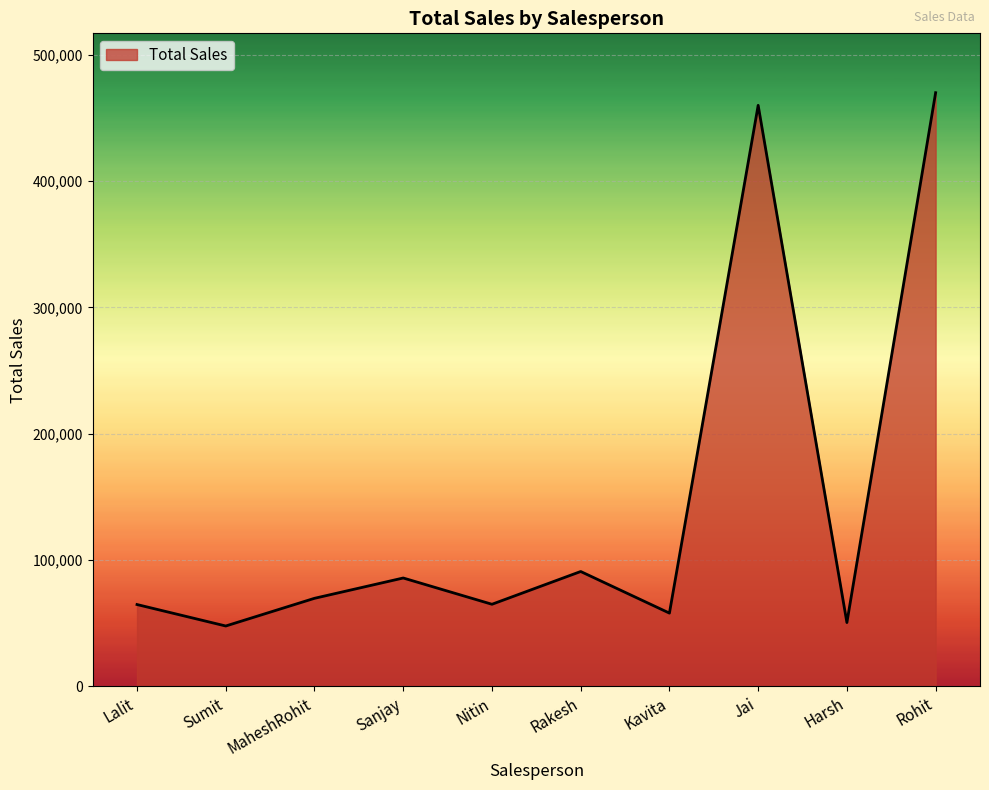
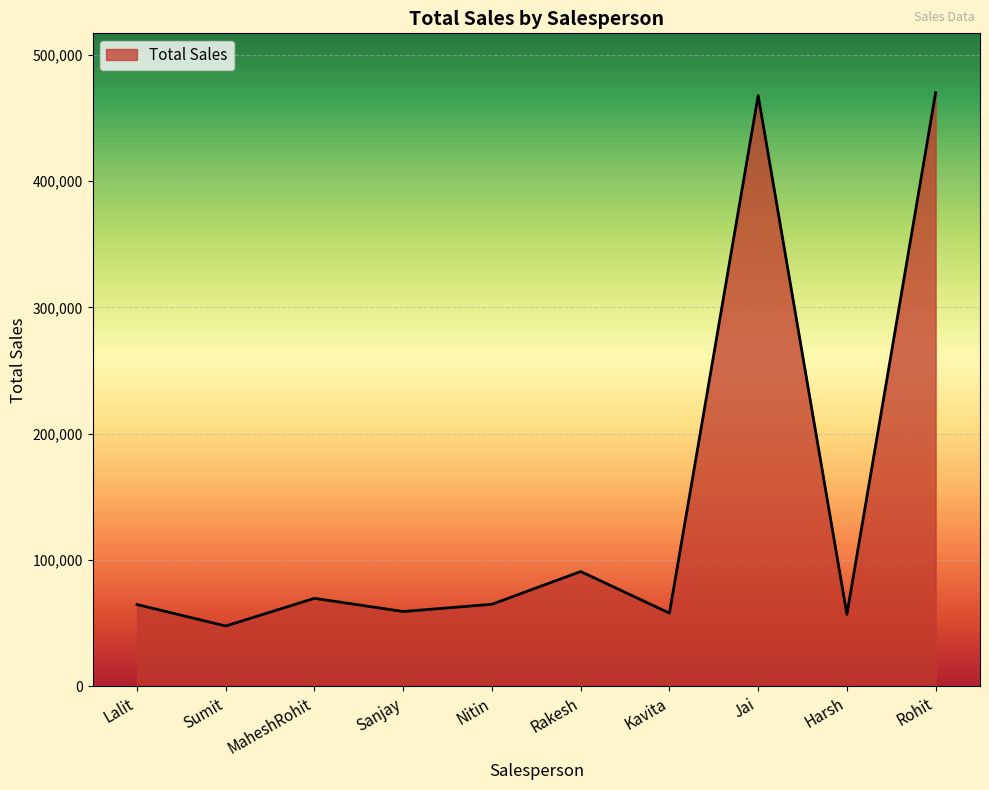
  {
    "Lalit": "65,000",
    "Sumit": "48,000",
    "MaheshRohit": "70,000",
-   "Sanjay": "86,000",
+   "Sanjay": "59,000",
    "Nitin": "65,000",
    "Rakesh": "91,000",
    "Kavita": "58,000",
-   "Jai": "460,000",
-   "Harsh": "51,000",
+   "Jai": "468,000",
+   "Harsh": "57,000",
    "Rohit": "470,000"
  }
